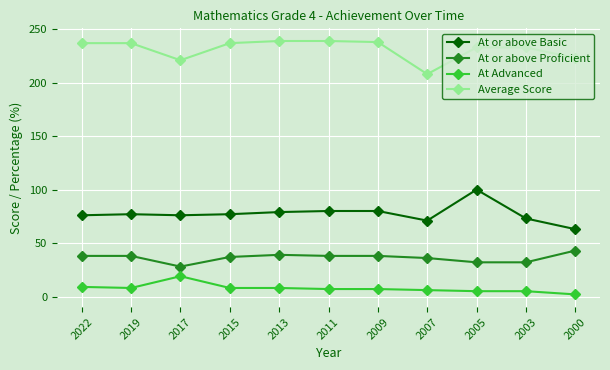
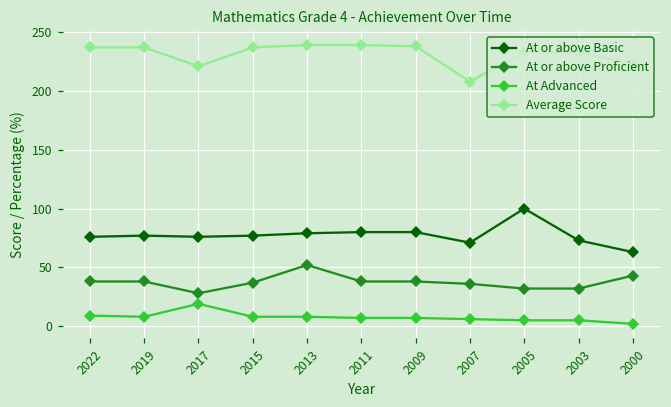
  {
    "At or above Basic": {
      "2022": 76,
      "2019": 77,
      "2017": 76,
      "2015": 77,
      "2013": 79,
      "2011": 80,
      "2009": 80,
      "2007": 71,
      "2005": 100,
      "2003": 73,
      "2000": 63
    },
    "At or above Proficient": {
      "2022": 38,
      "2019": 38,
      "2017": 28,
      "2015": 37,
-     "2013": 39,
+     "2013": 52,
      "2011": 38,
      "2009": 38,
      "2007": 36,
      "2005": 32,
      "2003": 32,
      "2000": 43
    },
    "At Advanced": {
      "2022": 9,
      "2019": 8,
      "2017": 19,
      "2015": 8,
      "2013": 8,
      "2011": 7,
      "2009": 7,
      "2007": 6,
      "2005": 5,
      "2003": 5,
      "2000": 2
    },
    "Average Score": {
      "2022": 237,
      "2019": 237,
      "2017": 221,
      "2015": 237,
      "2013": 239,
      "2011": 239,
      "2009": 238,
      "2007": 208
    }
  }
